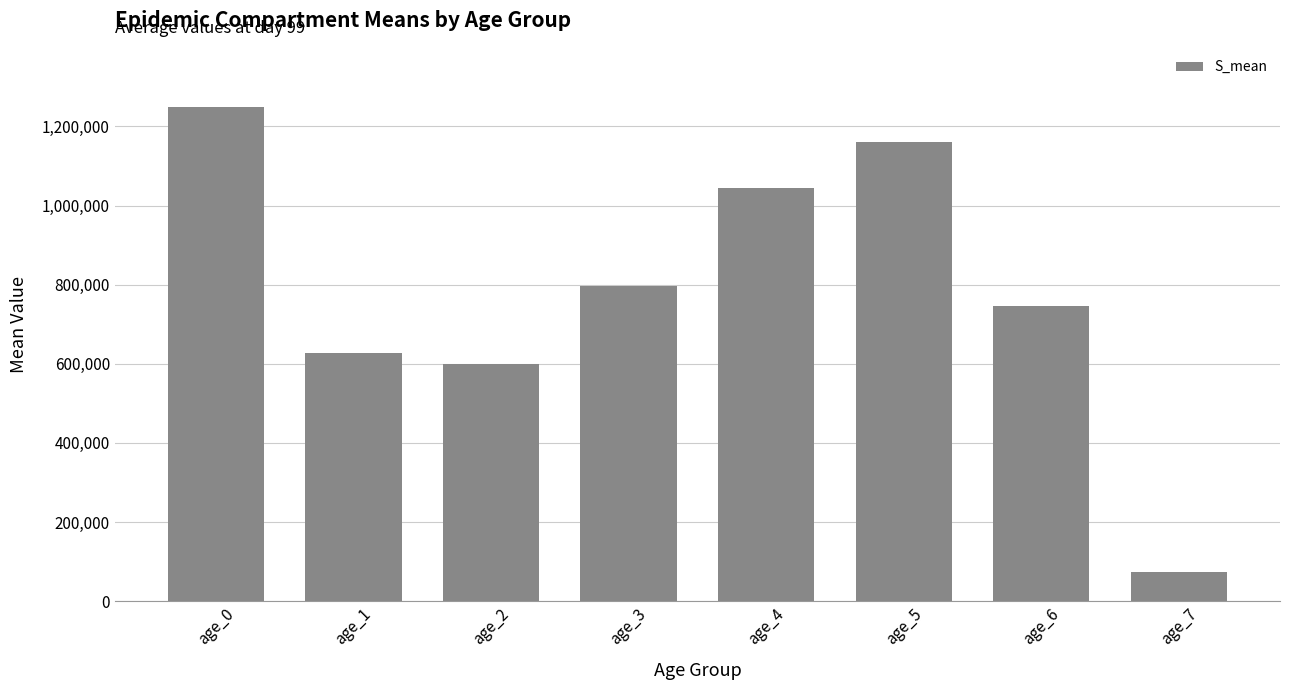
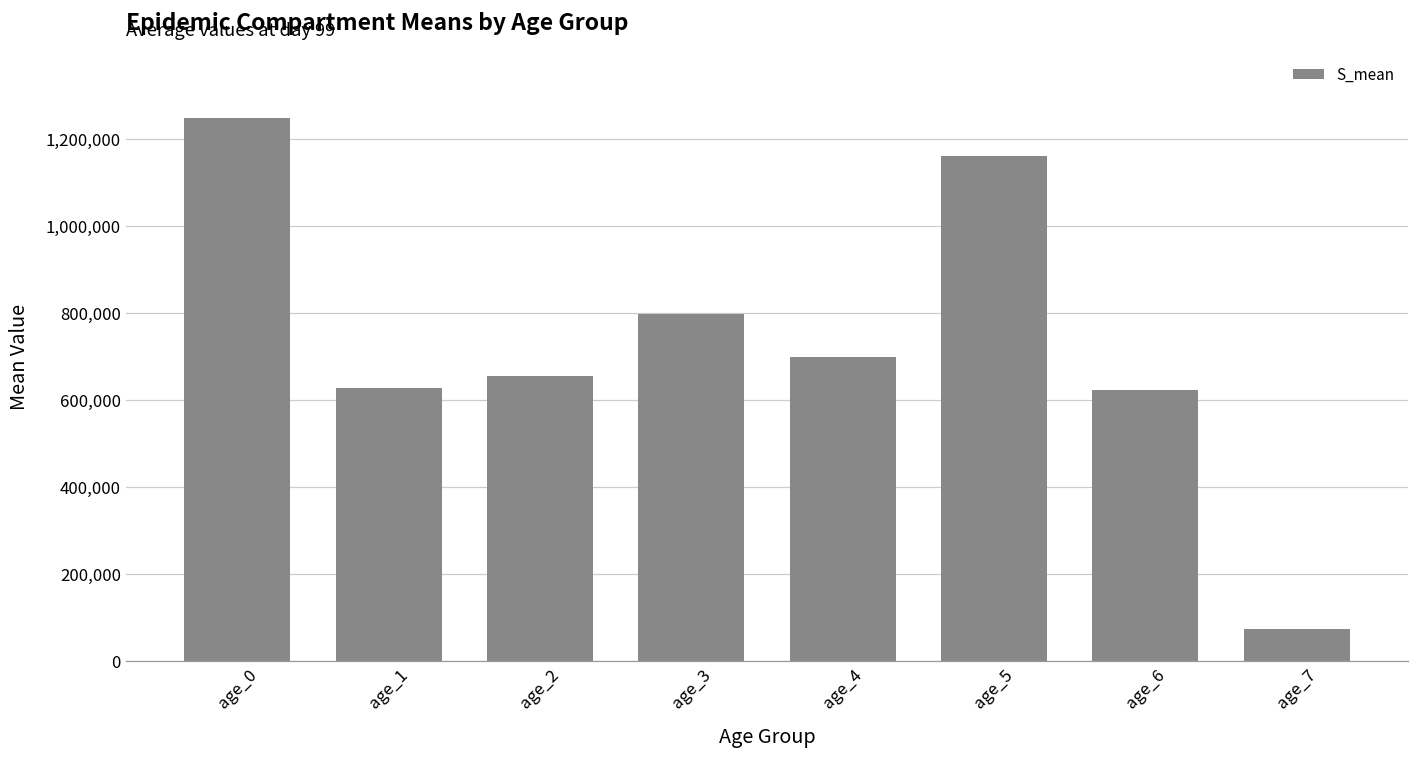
  {
    "age_0": "1,250,000",
    "age_1": "630,000",
-   "age_2": "600,000",
+   "age_2": "660,000",
    "age_3": "800,000",
-   "age_4": "1,040,000",
+   "age_4": "700,000",
    "age_5": "1,160,000",
-   "age_6": "750,000",
+   "age_6": "620,000",
    "age_7": "70,000"
  }
